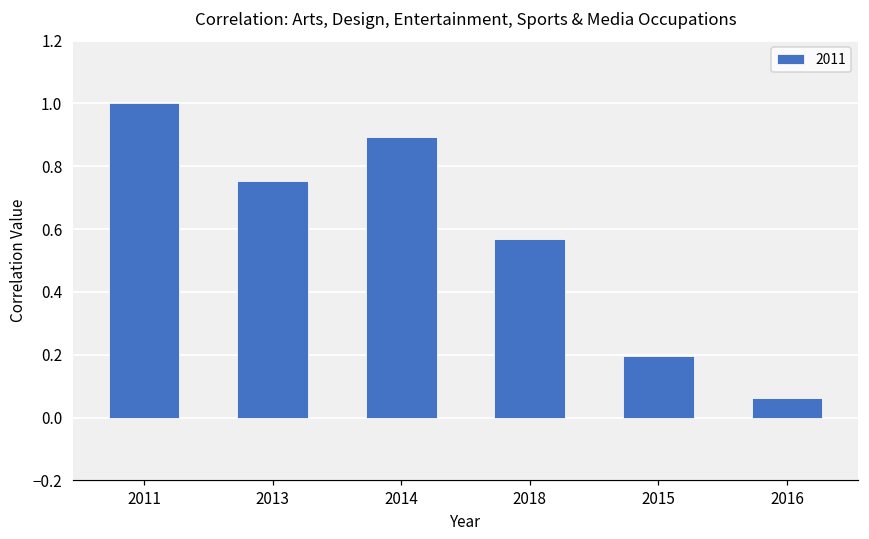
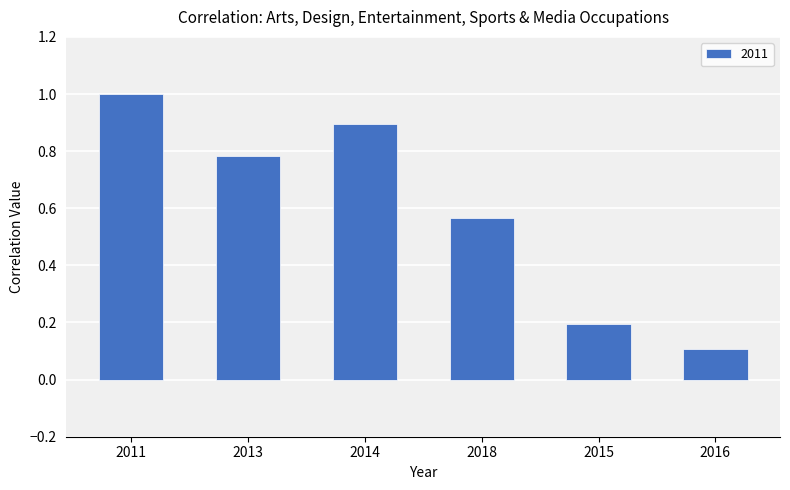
  {
    "2011": 1.00,
-   "2013": 0.75,
+   "2013": 0.78,
    "2014": 0.89,
    "2018": 0.57,
    "2015": 0.20,
-   "2016": 0.06
+   "2016": 0.11
  }
